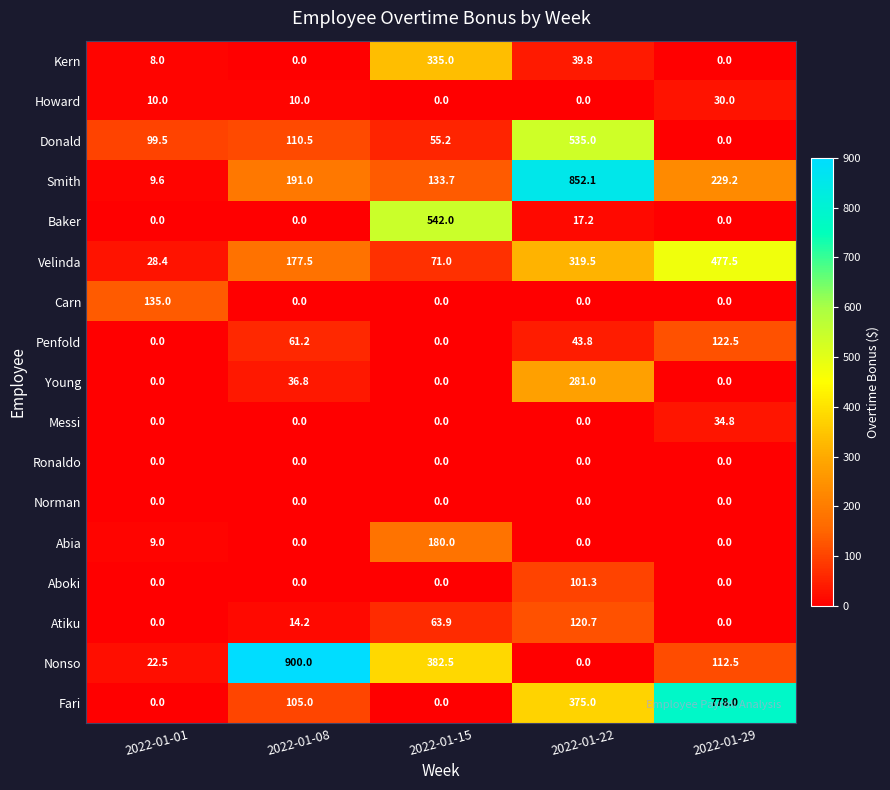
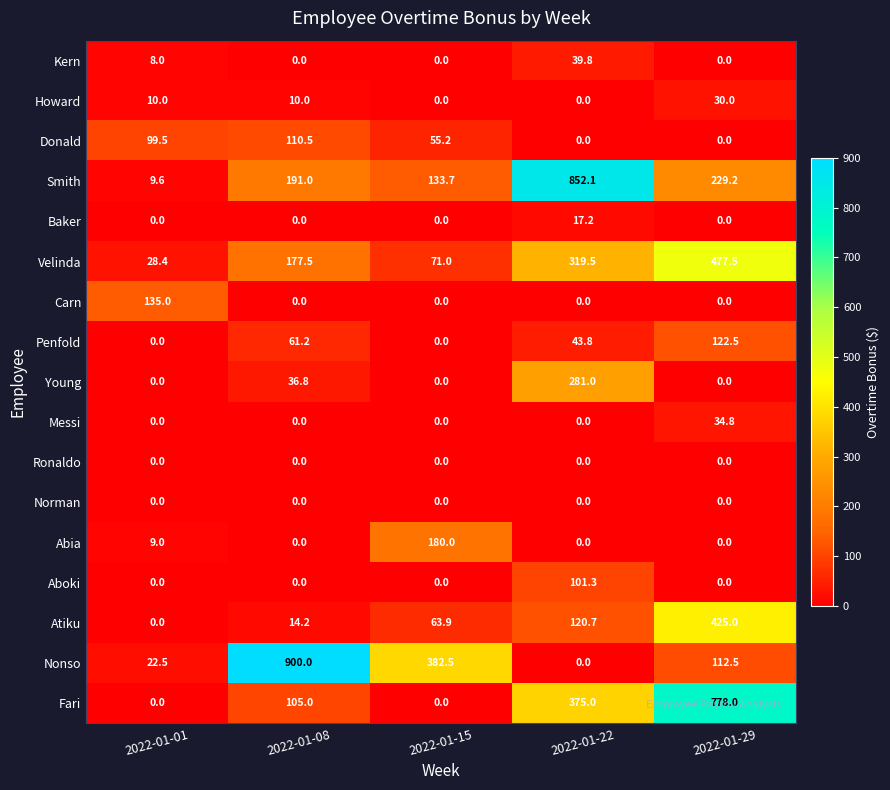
  {
    "Kern": {
      "2022-01-01": 8.0,
      "2022-01-08": 0.0,
-     "2022-01-15": 335.0,
+     "2022-01-15": 0.0,
      "2022-01-22": 39.8,
      "2022-01-29": 0.0
    },
    "Howard": {
      "2022-01-01": 10.0,
      "2022-01-08": 10.0,
      "2022-01-15": 0.0,
      "2022-01-22": 0.0,
      "2022-01-29": 30.0
    },
    "Donald": {
      "2022-01-01": 99.5,
      "2022-01-08": 110.5,
      "2022-01-15": 55.2,
-     "2022-01-22": 535.0,
+     "2022-01-22": 0.0,
      "2022-01-29": 0.0
    },
    "Smith": {
      "2022-01-01": 9.6,
      "2022-01-08": 191.0,
      "2022-01-15": 133.7,
      "2022-01-22": 852.1,
      "2022-01-29": 229.2
    },
    "Baker": {
      "2022-01-01": 0.0,
      "2022-01-08": 0.0,
-     "2022-01-15": 542.0,
+     "2022-01-15": 0.0,
      "2022-01-22": 17.2,
      "2022-01-29": 0.0
    },
    "Velinda": {
      "2022-01-01": 28.4,
      "2022-01-08": 177.5,
      "2022-01-15": 71.0,
      "2022-01-22": 319.5,
      "2022-01-29": 477.5
    },
    "Carn": {
      "2022-01-01": 135.0,
      "2022-01-08": 0.0,
      "2022-01-15": 0.0,
      "2022-01-22": 0.0,
      "2022-01-29": 0.0
    },
    "Penfold": {
      "2022-01-01": 0.0,
      "2022-01-08": 61.2,
      "2022-01-15": 0.0,
      "2022-01-22": 43.8,
      "2022-01-29": 122.5
    },
    "Young": {
      "2022-01-01": 0.0,
      "2022-01-08": 36.8,
      "2022-01-15": 0.0,
      "2022-01-22": 281.0,
      "2022-01-29": 0.0
    },
    "Messi": {
      "2022-01-01": 0.0,
      "2022-01-08": 0.0,
      "2022-01-15": 0.0,
      "2022-01-22": 0.0,
      "2022-01-29": 34.8
    },
    "Ronaldo": {
      "2022-01-01": 0.0,
      "2022-01-08": 0.0,
      "2022-01-15": 0.0,
      "2022-01-22": 0.0,
      "2022-01-29": 0.0
    },
    "Norman": {
      "2022-01-01": 0.0,
      "2022-01-08": 0.0,
      "2022-01-15": 0.0,
      "2022-01-22": 0.0,
      "2022-01-29": 0.0
    },
    "Abia": {
      "2022-01-01": 9.0,
      "2022-01-08": 0.0,
      "2022-01-15": 180.0,
      "2022-01-22": 0.0,
      "2022-01-29": 0.0
    },
    "Aboki": {
      "2022-01-01": 0.0,
      "2022-01-08": 0.0,
      "2022-01-15": 0.0,
      "2022-01-22": 101.3,
      "2022-01-29": 0.0
    },
    "Atiku": {
      "2022-01-01": 0.0,
      "2022-01-08": 14.2,
      "2022-01-15": 63.9,
      "2022-01-22": 120.7,
-     "2022-01-29": 0.0
+     "2022-01-29": 425.0
    },
    "Nonso": {
      "2022-01-01": 22.5,
      "2022-01-08": 900.0,
      "2022-01-15": 382.5,
      "2022-01-22": 0.0,
      "2022-01-29": 112.5
    },
    "Fari": {
      "2022-01-01": 0.0,
      "2022-01-08": 105.0,
      "2022-01-15": 0.0,
      "2022-01-22": 375.0
    }
  }
